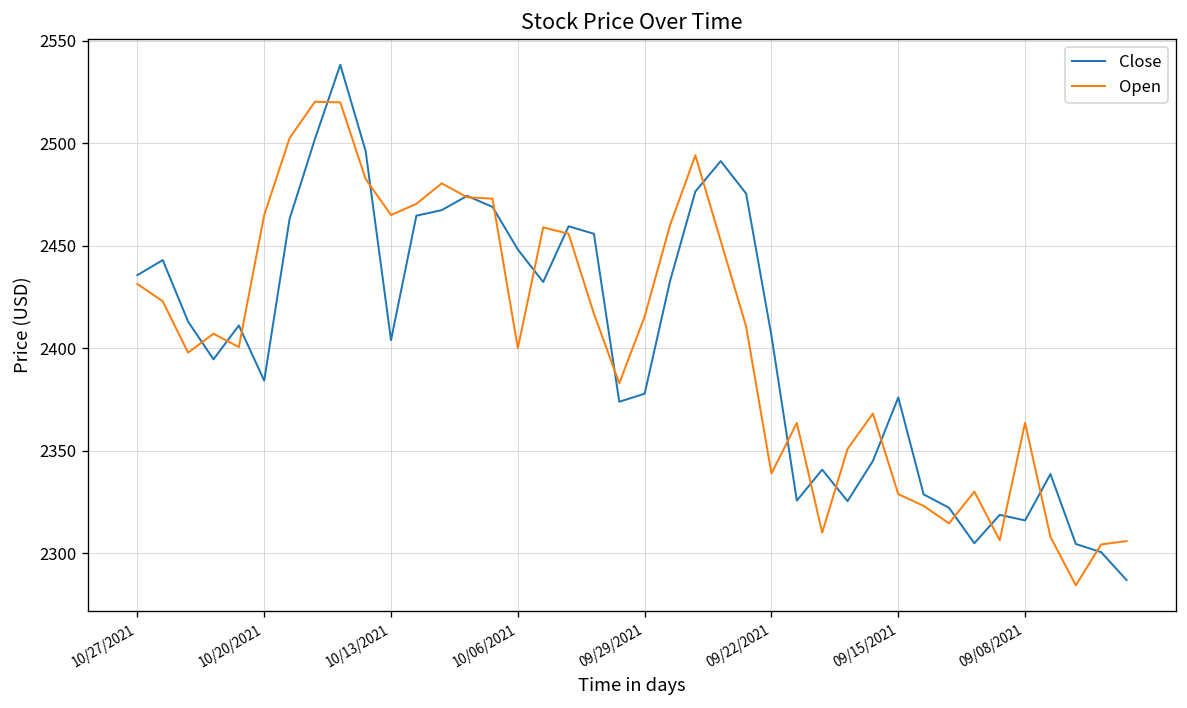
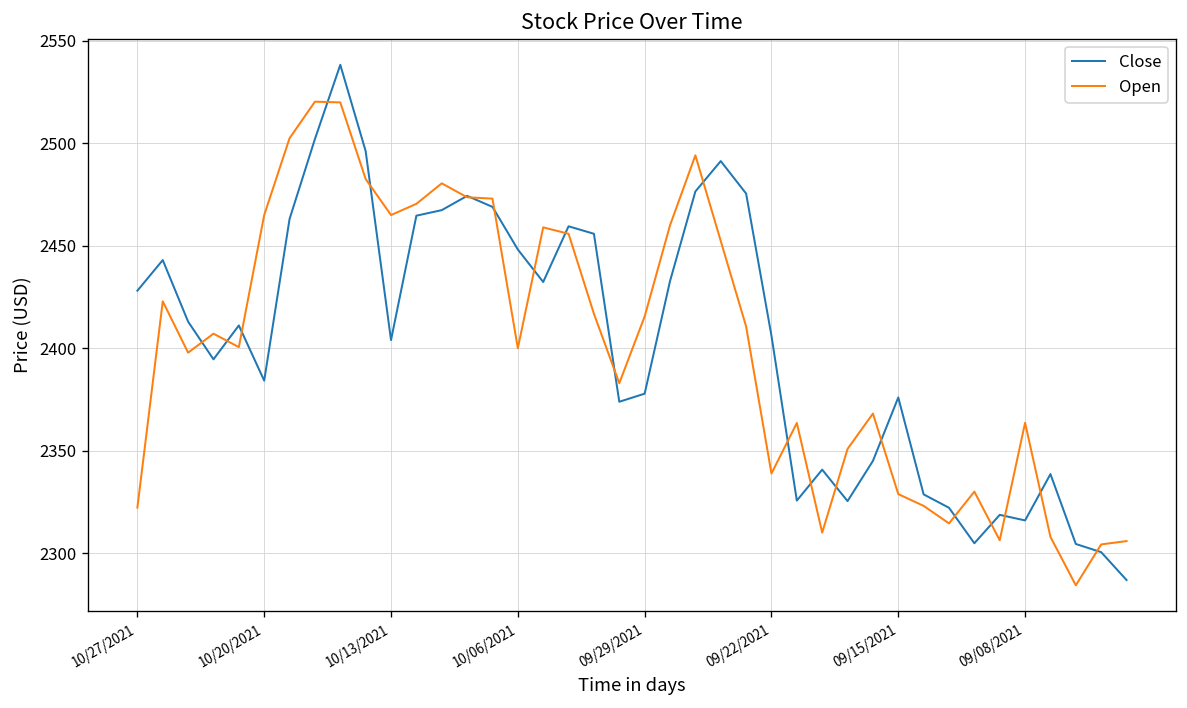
  {
    "Close": {
-     "10/27/2021": 2436,
+     "10/27/2021": 2428,
      "10/20/2021": 2384,
      "10/13/2021": 2404,
      "10/06/2021": 2448,
      "09/29/2021": 2378,
      "09/22/2021": 2406,
      "09/15/2021": 2376,
      "09/08/2021": 2316
    },
    "Open": {
-     "10/27/2021": 2431,
+     "10/27/2021": 2322,
      "10/20/2021": 2465,
      "10/13/2021": 2465,
      "10/06/2021": 2400,
      "09/29/2021": 2415,
      "09/22/2021": 2339,
      "09/15/2021": 2329,
      "09/08/2021": 2364
    }
  }
